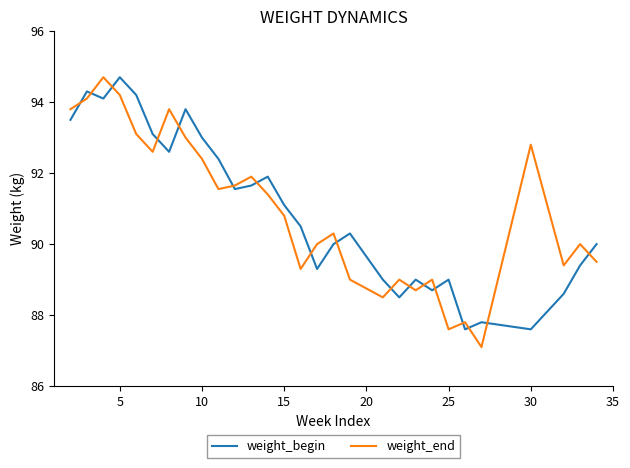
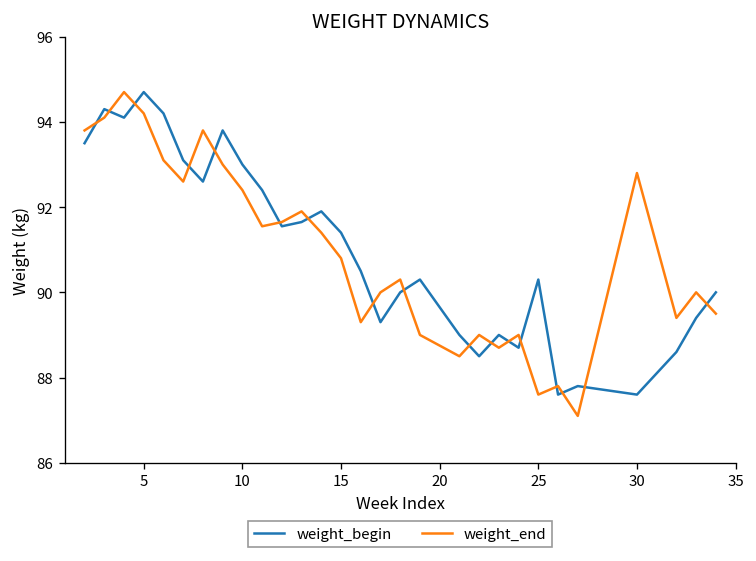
  {
    "weight_begin": {
      "5": 94.7,
      "10": 93.0,
-     "15": 91.1,
-     "25": 89.0,
+     "15": 91.4,
+     "25": 90.3,
      "30": 87.6
    },
    "weight_end": {
      "5": 94.2,
      "10": 92.4,
      "15": 90.8,
      "25": 87.6,
      "30": 92.8
    }
  }
